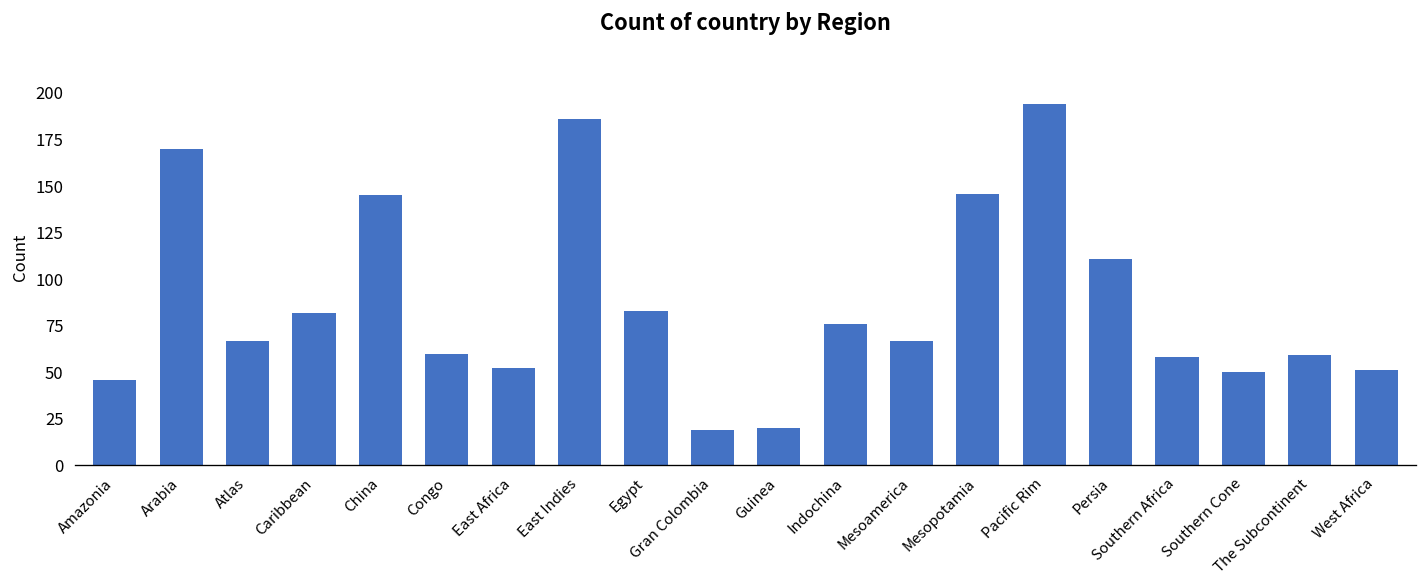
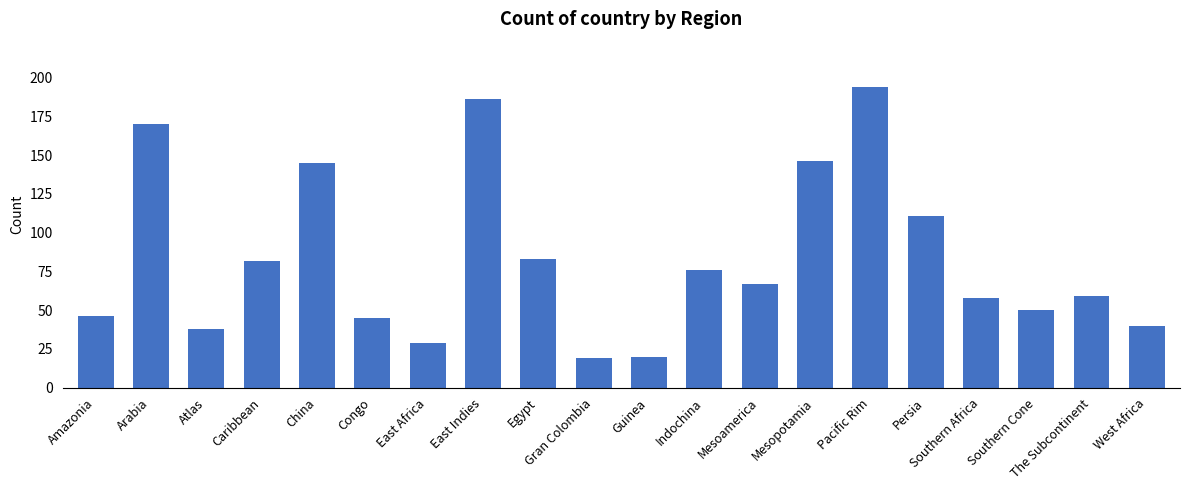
  {
    "Amazonia": 46,
    "Arabia": 170,
-   "Atlas": 67,
+   "Atlas": 38,
    "Caribbean": 82,
    "China": 145,
-   "Congo": 60,
-   "East Africa": 52,
+   "Congo": 45,
+   "East Africa": 29,
    "East Indies": 186,
    "Egypt": 83,
    "Gran Colombia": 19,
    "Guinea": 20,
    "Indochina": 76,
    "Mesoamerica": 67,
    "Mesopotamia": 146,
    "Pacific Rim": 194,
    "Persia": 111,
    "Southern Africa": 58,
    "Southern Cone": 50,
    "The Subcontinent": 59,
-   "West Africa": 51
+   "West Africa": 40
  }
